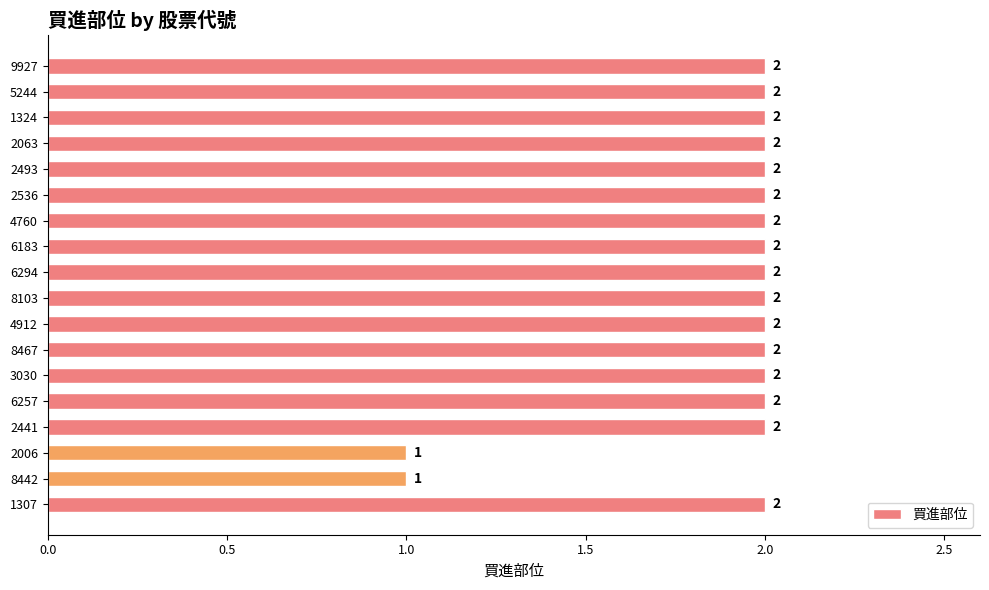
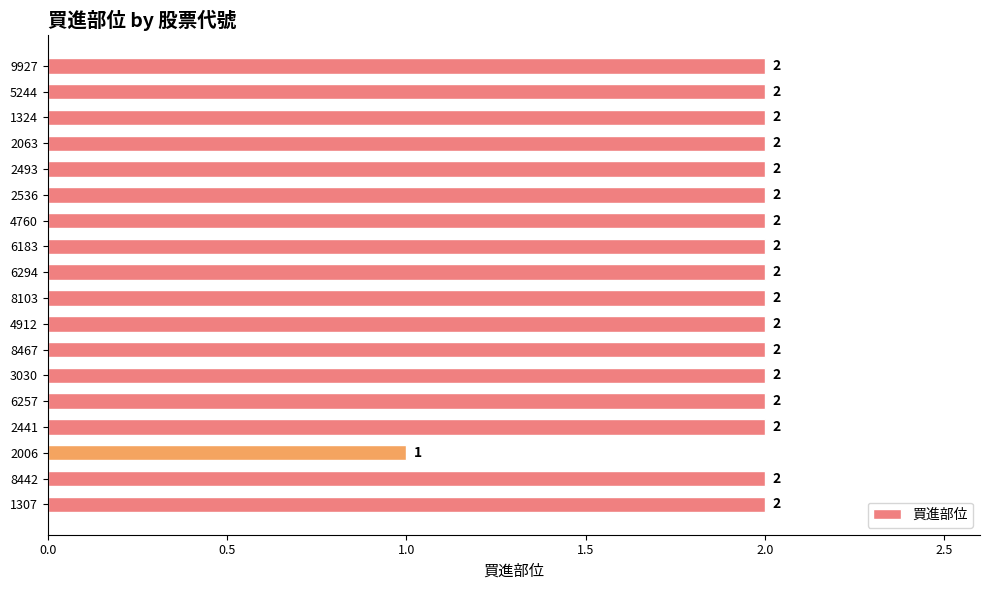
  {
    "9927": 2,
    "5244": 2,
    "1324": 2,
    "2063": 2,
    "2493": 2,
    "2536": 2,
    "4760": 2,
    "6183": 2,
    "6294": 2,
    "8103": 2,
    "4912": 2,
    "8467": 2,
    "3030": 2,
    "6257": 2,
    "2441": 2,
    "2006": 1,
-   "8442": 1,
+   "8442": 2,
    "1307": 2
  }
